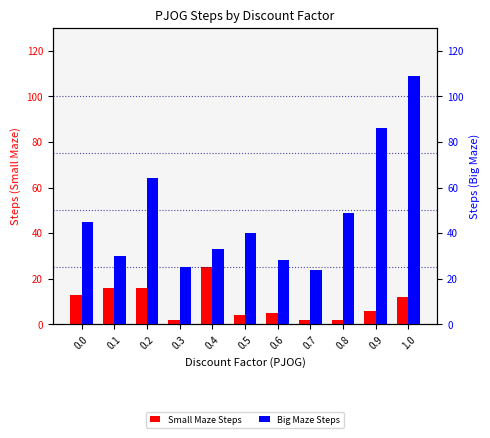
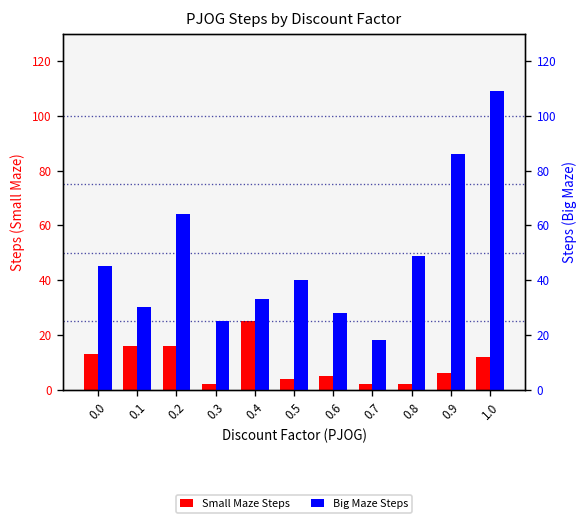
  {
    "Small Maze Steps": {
      "0.0": 13,
      "0.1": 16,
      "0.2": 16,
      "0.3": 2,
      "0.4": 25,
      "0.5": 4,
      "0.6": 5,
      "0.7": 2,
      "0.8": 2,
      "0.9": 6,
      "1.0": 12
    },
    "Big Maze Steps": {
      "0.0": 45,
      "0.1": 30,
      "0.2": 64,
      "0.3": 25,
      "0.4": 33,
      "0.5": 40,
      "0.6": 28,
-     "0.7": 24,
+     "0.7": 18,
      "0.8": 49,
      "0.9": 86,
      "1.0": 109
    }
  }
